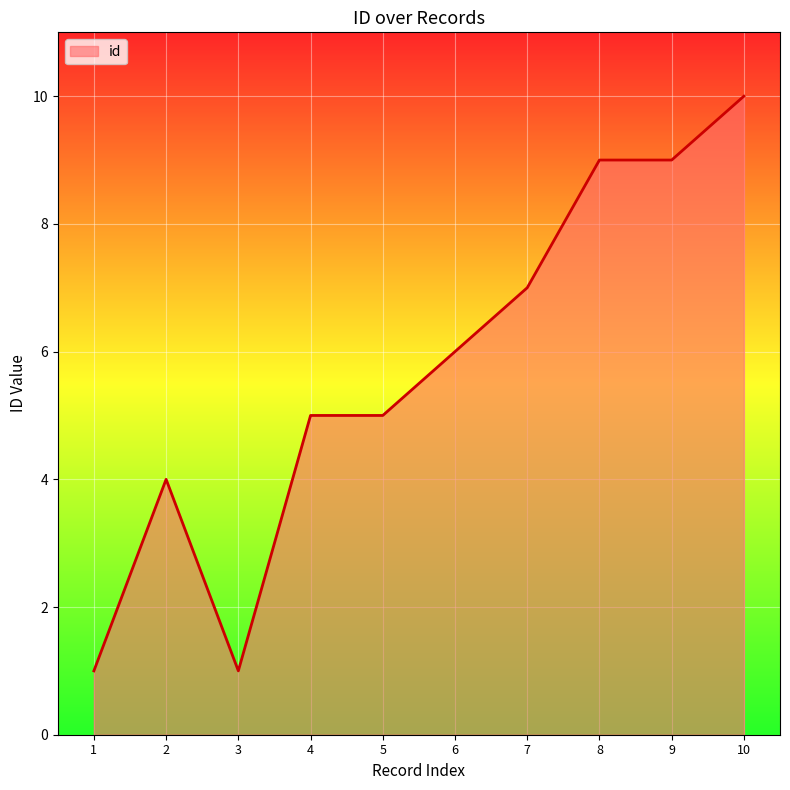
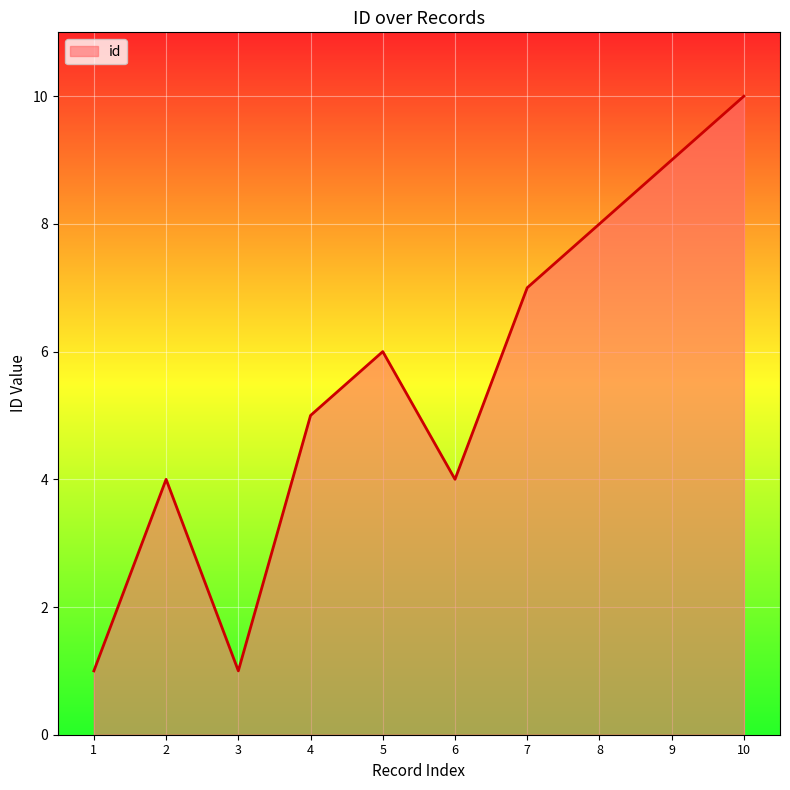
  {
    "1": 1,
    "2": 4,
    "3": 1,
    "4": 5,
-   "5": 5,
-   "6": 6,
+   "5": 6,
+   "6": 4,
    "7": 7,
-   "8": 9,
+   "8": 8,
    "9": 9,
    "10": 10
  }
